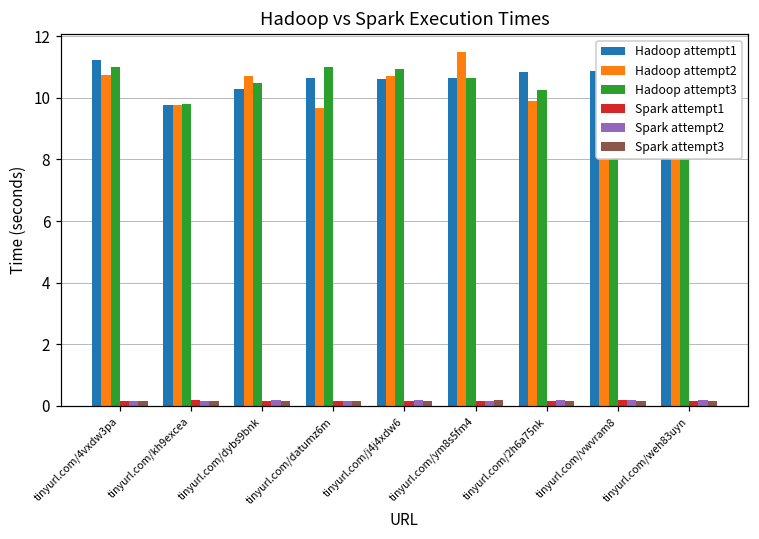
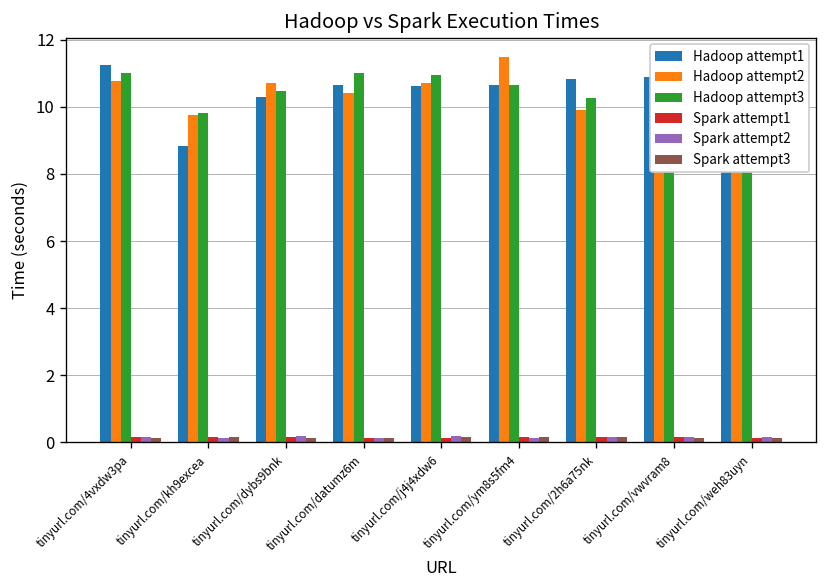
  {
    "Hadoop attempt1": {
      "tinyurl.com/4vxdw3pa": 11.2,
-     "tinyurl.com/kh9excea": 9.8,
+     "tinyurl.com/kh9excea": 8.8,
      "tinyurl.com/dybs9bnk": 10.3,
      "tinyurl.com/datumz6m": 10.7,
      "tinyurl.com/j4j4xdw6": 10.6,
      "tinyurl.com/ym8s5fm4": 10.7,
      "tinyurl.com/2h6a75nk": 10.8,
      "tinyurl.com/vwvram8": 10.9
    },
    "Hadoop attempt2": {
      "tinyurl.com/4vxdw3pa": 10.8,
      "tinyurl.com/kh9excea": 9.8,
      "tinyurl.com/dybs9bnk": 10.7,
-     "tinyurl.com/datumz6m": 9.7,
+     "tinyurl.com/datumz6m": 10.4,
      "tinyurl.com/j4j4xdw6": 10.7,
      "tinyurl.com/ym8s5fm4": 11.5,
      "tinyurl.com/2h6a75nk": 9.9
    },
    "Hadoop attempt3": {
      "tinyurl.com/4vxdw3pa": 11.0,
      "tinyurl.com/kh9excea": 9.8,
      "tinyurl.com/dybs9bnk": 10.5,
      "tinyurl.com/datumz6m": 11.0,
      "tinyurl.com/j4j4xdw6": 11.0,
      "tinyurl.com/ym8s5fm4": 10.7,
      "tinyurl.com/2h6a75nk": 10.3
    },
    "Spark attempt1": {
      "tinyurl.com/4vxdw3pa": 0.2,
      "tinyurl.com/kh9excea": 0.2,
      "tinyurl.com/dybs9bnk": 0.2,
      "tinyurl.com/datumz6m": 0.1,
      "tinyurl.com/j4j4xdw6": 0.1,
      "tinyurl.com/ym8s5fm4": 0.2,
      "tinyurl.com/2h6a75nk": 0.2,
      "tinyurl.com/vwvram8": 0.2,
      "tinyurl.com/weh83uyn": 0.1
    },
    "Spark attempt2": {
      "tinyurl.com/4vxdw3pa": 0.2,
      "tinyurl.com/kh9excea": 0.1,
      "tinyurl.com/dybs9bnk": 0.2,
      "tinyurl.com/datumz6m": 0.1,
      "tinyurl.com/j4j4xdw6": 0.2,
      "tinyurl.com/ym8s5fm4": 0.1,
      "tinyurl.com/2h6a75nk": 0.2,
      "tinyurl.com/vwvram8": 0.2,
      "tinyurl.com/weh83uyn": 0.2
    },
    "Spark attempt3": {
      "tinyurl.com/4vxdw3pa": 0.1,
      "tinyurl.com/kh9excea": 0.1,
      "tinyurl.com/dybs9bnk": 0.1,
      "tinyurl.com/datumz6m": 0.1,
      "tinyurl.com/j4j4xdw6": 0.2,
      "tinyurl.com/ym8s5fm4": 0.2,
      "tinyurl.com/2h6a75nk": 0.2,
      "tinyurl.com/vwvram8": 0.1,
      "tinyurl.com/weh83uyn": 0.1
    }
  }
